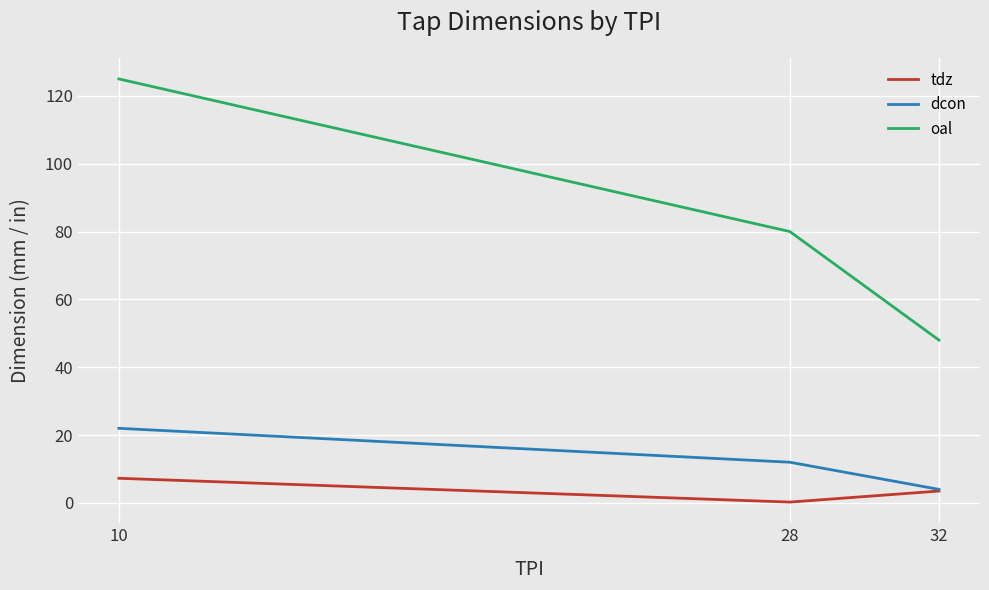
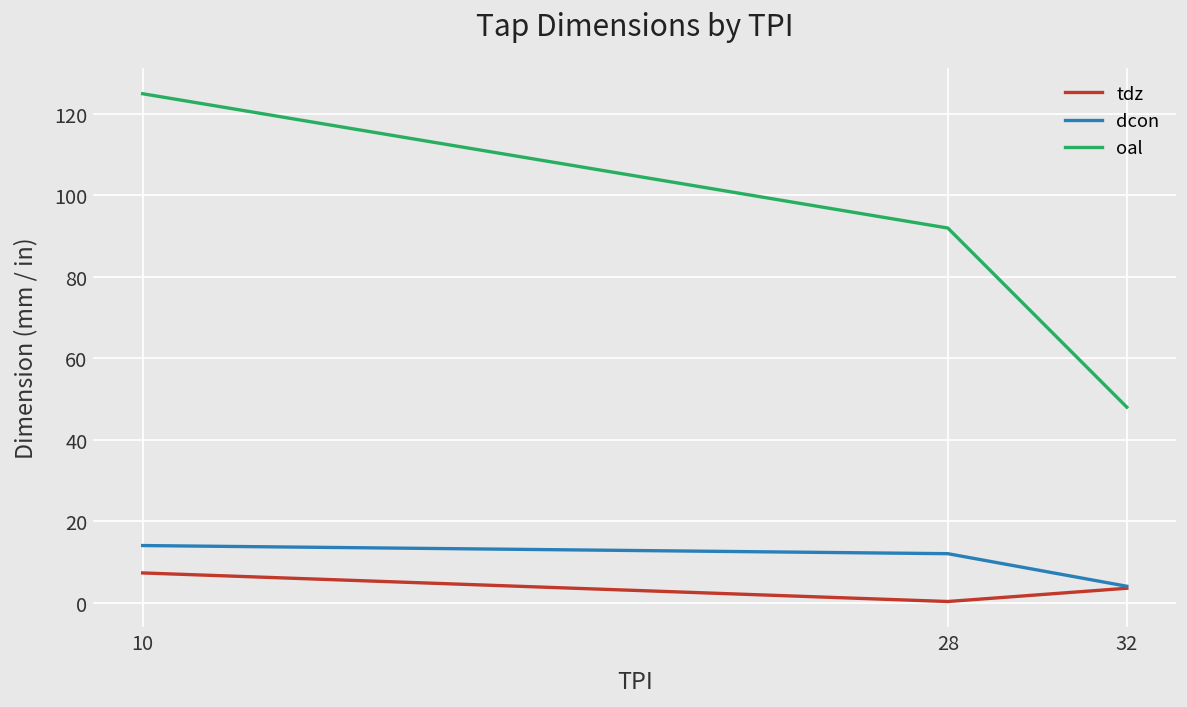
  {
    "tdz": {
      "10": 7,
      "28": 0
    },
    "dcon": {
-     "10": 22,
+     "10": 14,
      "28": 12
    },
    "oal": {
      "10": 125,
-     "28": 80,
+     "28": 92,
      "32": 48
    }
  }
